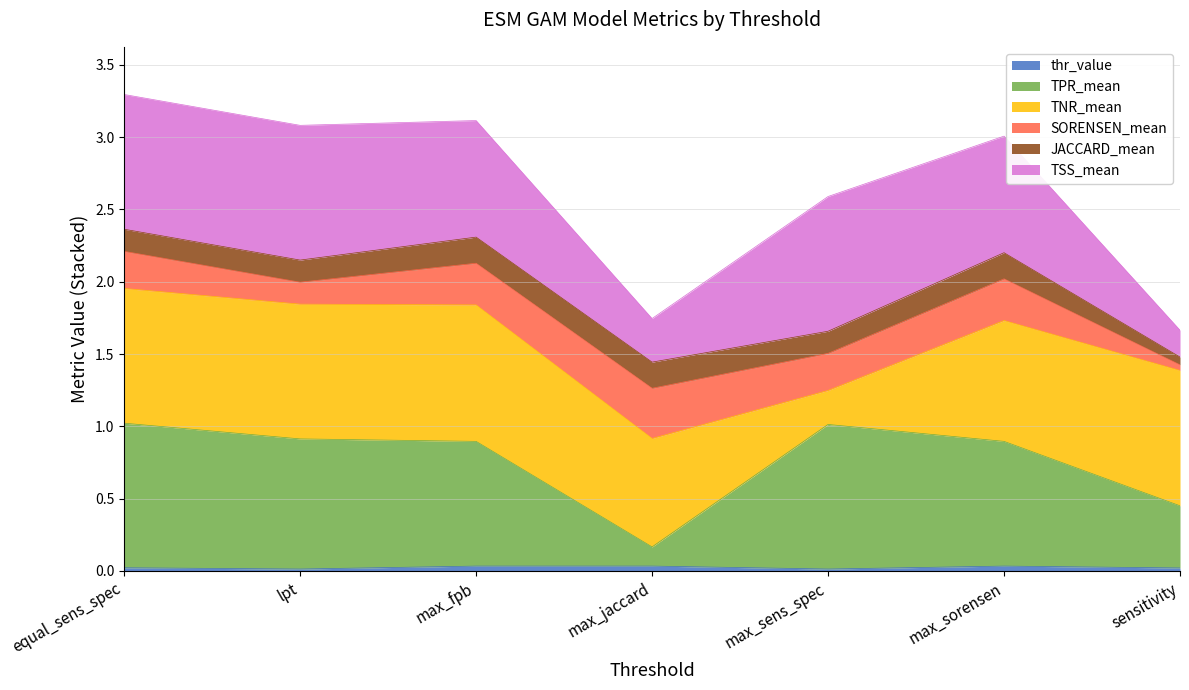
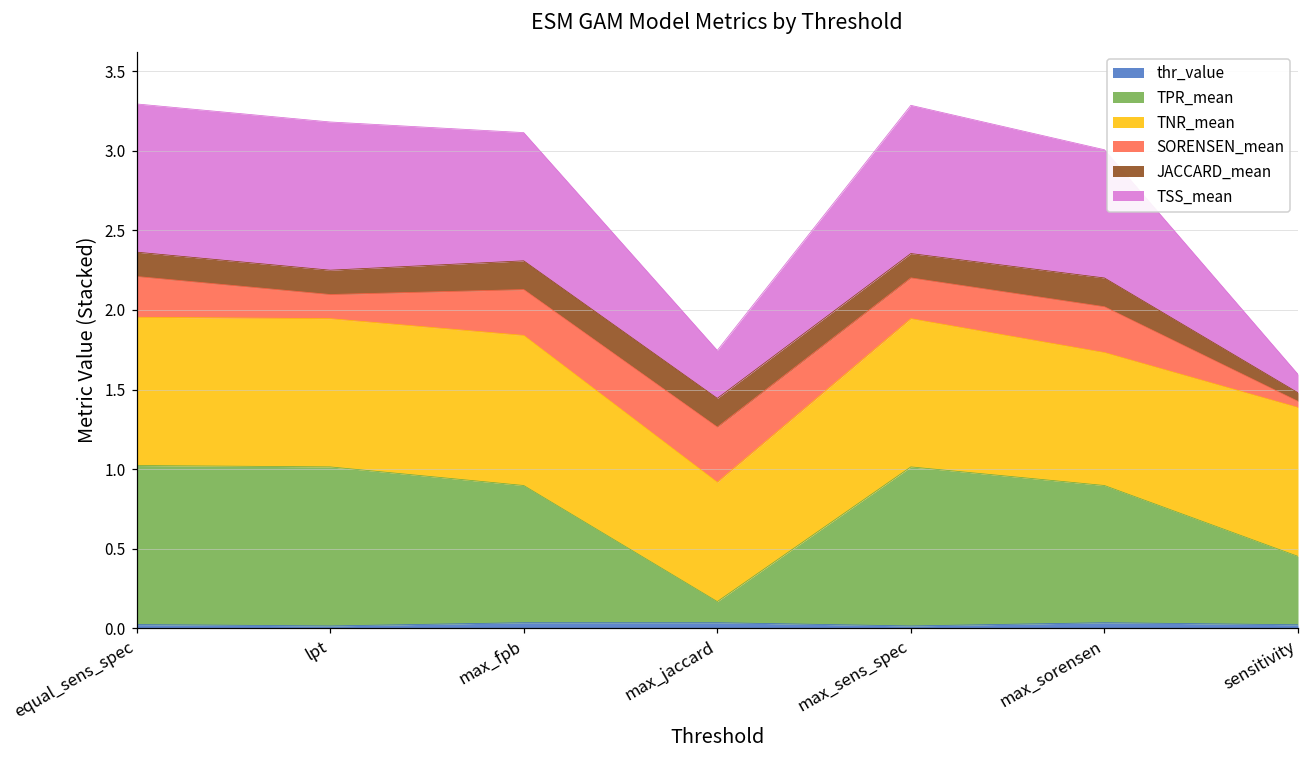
  {
    "thr_value": {
      "equal_sens_spec": 0.02,
      "lpt": 0.01,
      "max_fpb": 0.03,
      "max_jaccard": 0.03,
      "max_sens_spec": 0.01,
      "max_sorensen": 0.03,
      "sensitivity": 0.02
    },
    "TPR_mean": {
      "equal_sens_spec": 1.0,
-     "lpt": 0.9,
+     "lpt": 1.0,
      "max_fpb": 0.86,
      "max_jaccard": 0.13,
      "max_sens_spec": 1.0,
      "max_sorensen": 0.86,
      "sensitivity": 0.43
    },
    "TNR_mean": {
      "equal_sens_spec": 0.93,
      "lpt": 0.93,
      "max_fpb": 0.94,
      "max_jaccard": 0.75,
-     "max_sens_spec": 0.24,
+     "max_sens_spec": 0.93,
      "max_sorensen": 0.84,
      "sensitivity": 0.94
    },
    "SORENSEN_mean": {
      "equal_sens_spec": 0.26,
      "lpt": 0.15,
      "max_fpb": 0.29,
      "max_jaccard": 0.35,
      "max_sens_spec": 0.26,
      "max_sorensen": 0.29,
      "sensitivity": 0.04
    },
    "JACCARD_mean": {
      "equal_sens_spec": 0.15,
      "lpt": 0.15,
      "max_fpb": 0.18,
      "max_jaccard": 0.18,
      "max_sens_spec": 0.15,
      "max_sorensen": 0.18,
      "sensitivity": 0.05
    },
    "TSS_mean": {
      "equal_sens_spec": 0.93,
      "lpt": 0.93,
      "max_fpb": 0.81,
      "max_jaccard": 0.30,
      "max_sens_spec": 0.93,
      "max_sorensen": 0.81,
-     "sensitivity": 0.19
+     "sensitivity": 0.12
    }
  }
